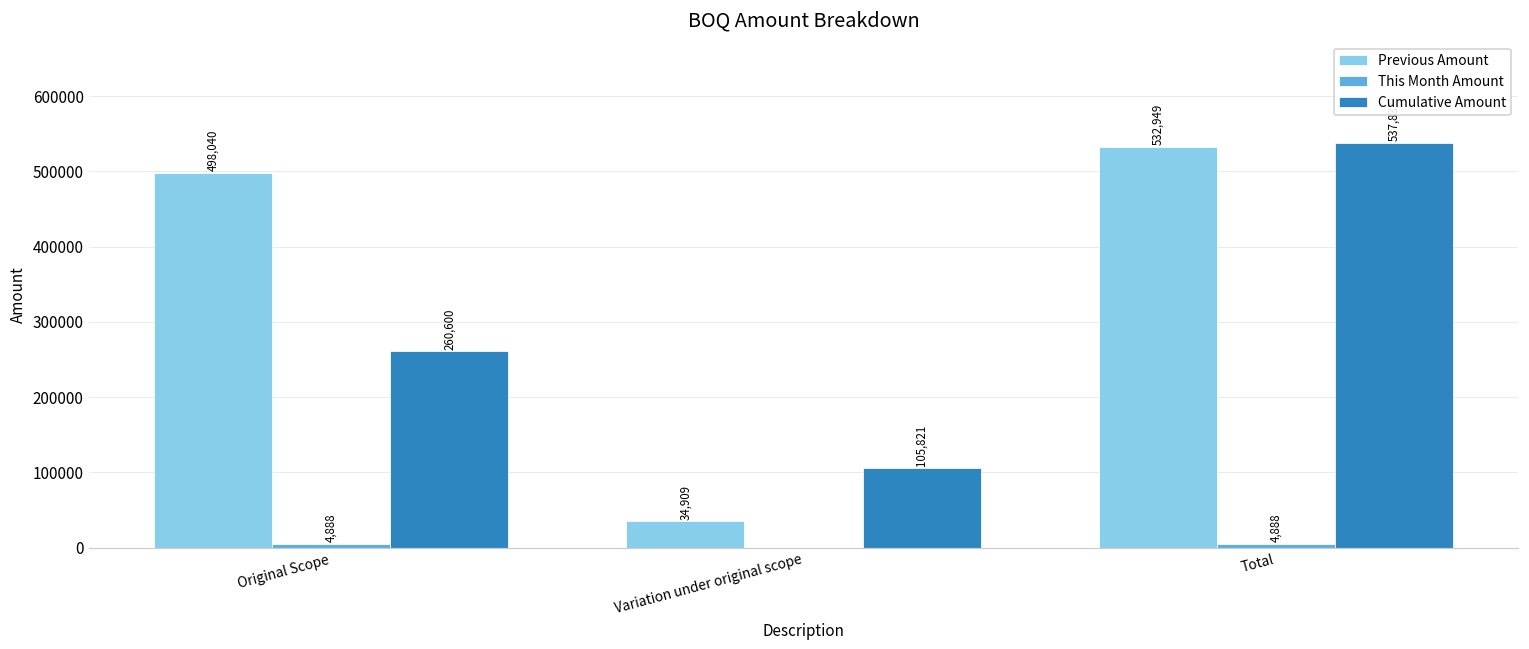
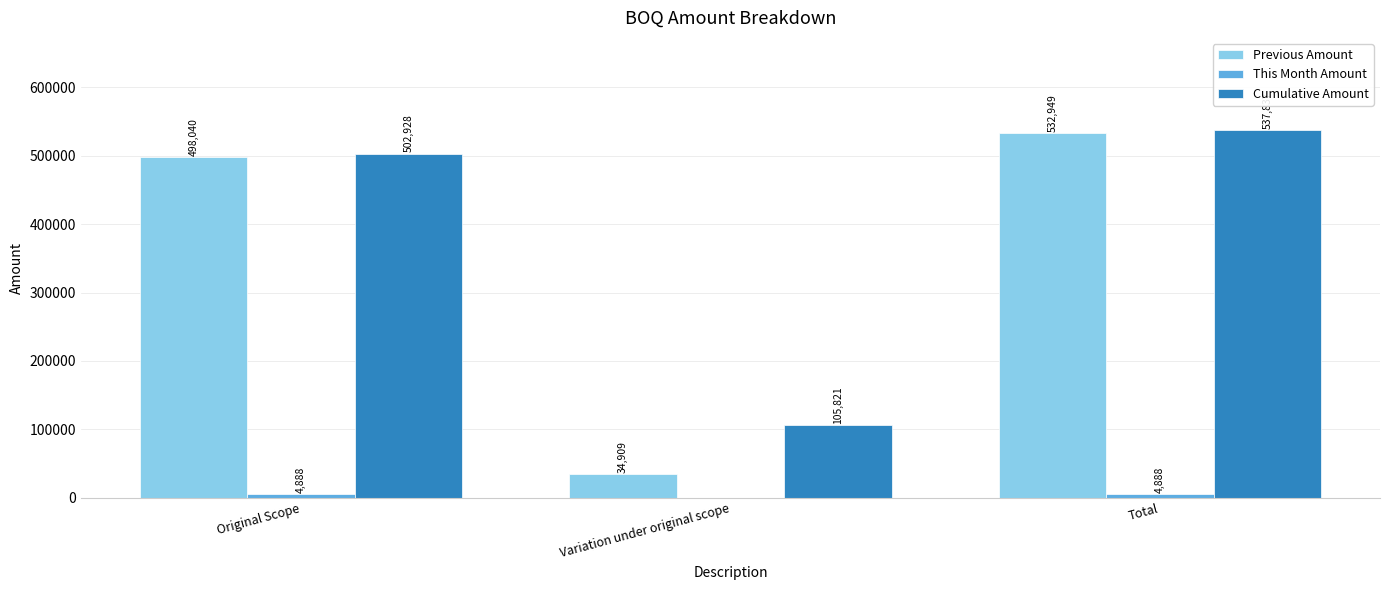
  {
    "Cumulative Amount": {
-     "Original Scope": "260,600",
+     "Original Scope": "502,928",
      "Variation under original scope": "105,821"
    }
  }
